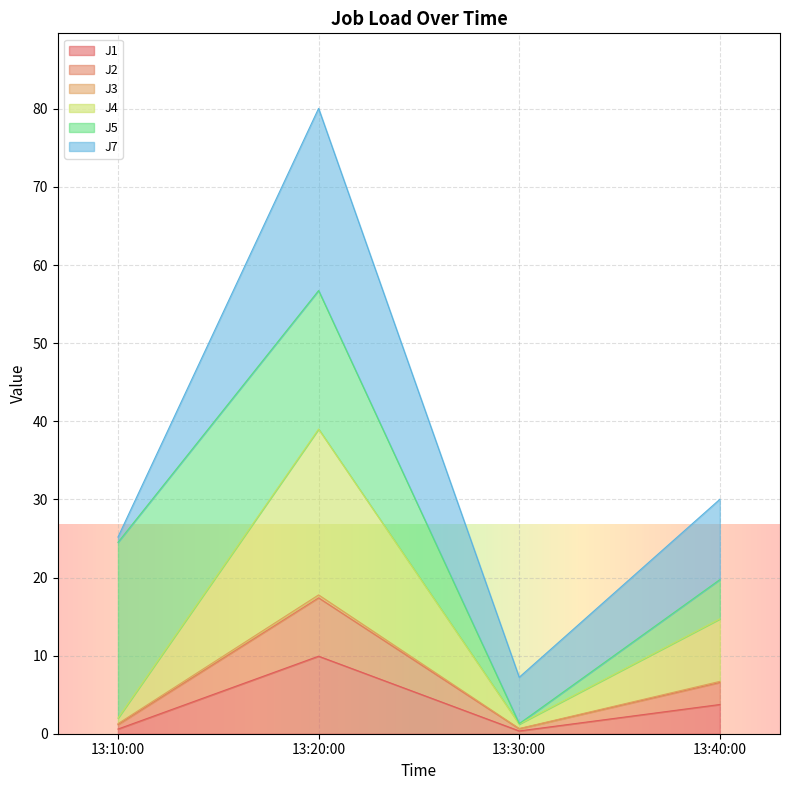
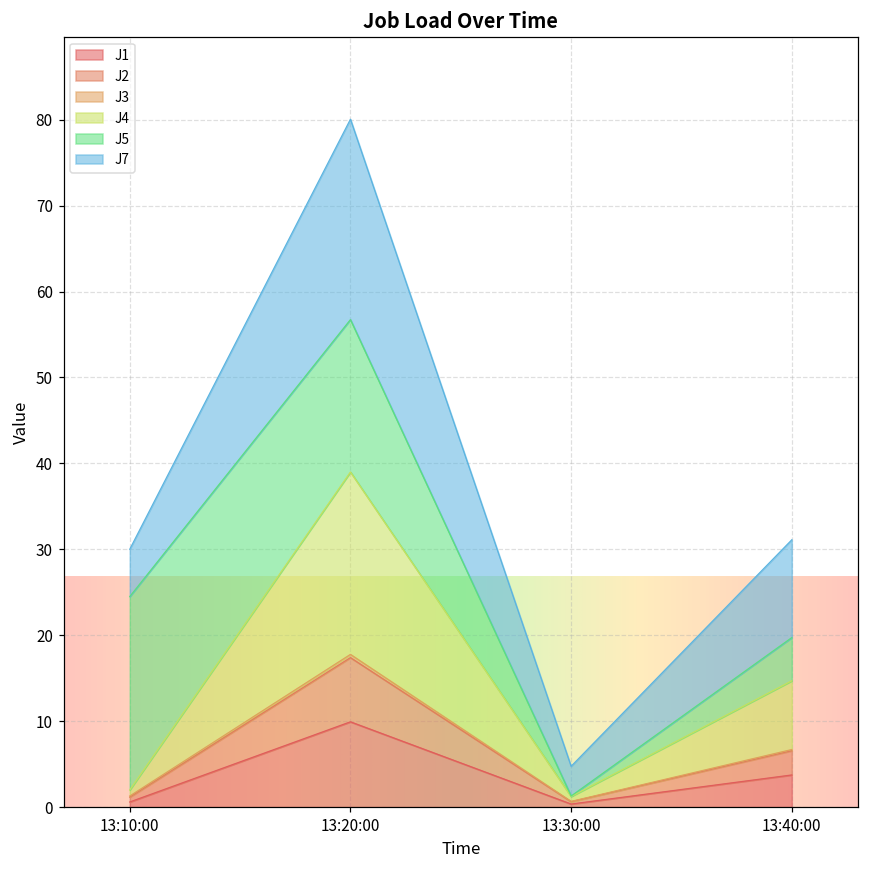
  {
    "J5": {
      "13:10:00": 23,
      "13:20:00": 18,
      "13:40:00": 5
    },
    "J7": {
-     "13:10:00": 1,
+     "13:10:00": 6,
      "13:20:00": 23,
-     "13:30:00": 6,
-     "13:40:00": 10
+     "13:30:00": 3,
+     "13:40:00": 11
    }
  }
